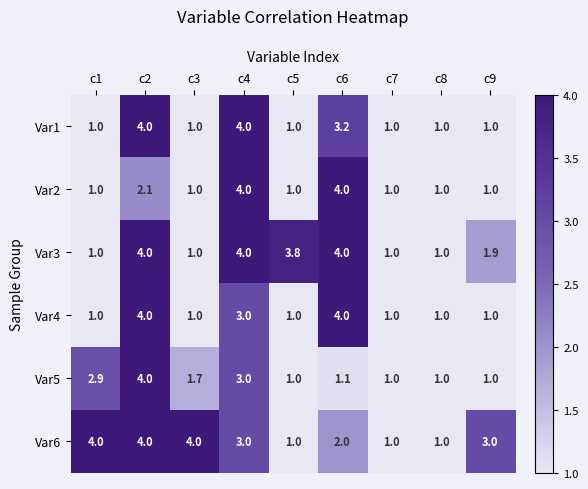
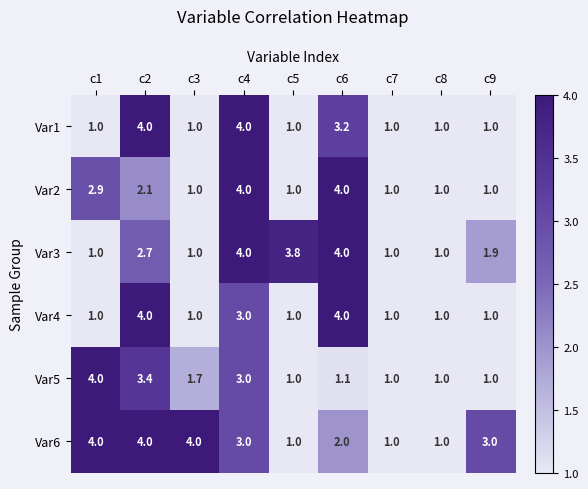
  {
    "Var1": {
      "c1": 1.0,
      "c2": 4.0,
      "c3": 1.0,
      "c4": 4.0,
      "c5": 1.0,
      "c6": 3.2,
      "c7": 1.0,
      "c8": 1.0,
      "c9": 1.0
    },
    "Var2": {
-     "c1": 1.0,
+     "c1": 2.9,
      "c2": 2.1,
      "c3": 1.0,
      "c4": 4.0,
      "c5": 1.0,
      "c6": 4.0,
      "c7": 1.0,
      "c8": 1.0,
      "c9": 1.0
    },
    "Var3": {
      "c1": 1.0,
-     "c2": 4.0,
+     "c2": 2.7,
      "c3": 1.0,
      "c4": 4.0,
      "c5": 3.8,
      "c6": 4.0,
      "c7": 1.0,
      "c8": 1.0,
      "c9": 1.9
    },
    "Var4": {
      "c1": 1.0,
      "c2": 4.0,
      "c3": 1.0,
      "c4": 3.0,
      "c5": 1.0,
      "c6": 4.0,
      "c7": 1.0,
      "c8": 1.0,
      "c9": 1.0
    },
    "Var5": {
-     "c1": 2.9,
-     "c2": 4.0,
+     "c1": 4.0,
+     "c2": 3.4,
      "c3": 1.7,
      "c4": 3.0,
      "c5": 1.0,
      "c6": 1.1,
      "c7": 1.0,
      "c8": 1.0,
      "c9": 1.0
    },
    "Var6": {
      "c1": 4.0,
      "c2": 4.0,
      "c3": 4.0,
      "c4": 3.0,
      "c5": 1.0,
      "c6": 2.0,
      "c7": 1.0,
      "c8": 1.0,
      "c9": 3.0
    }
  }
